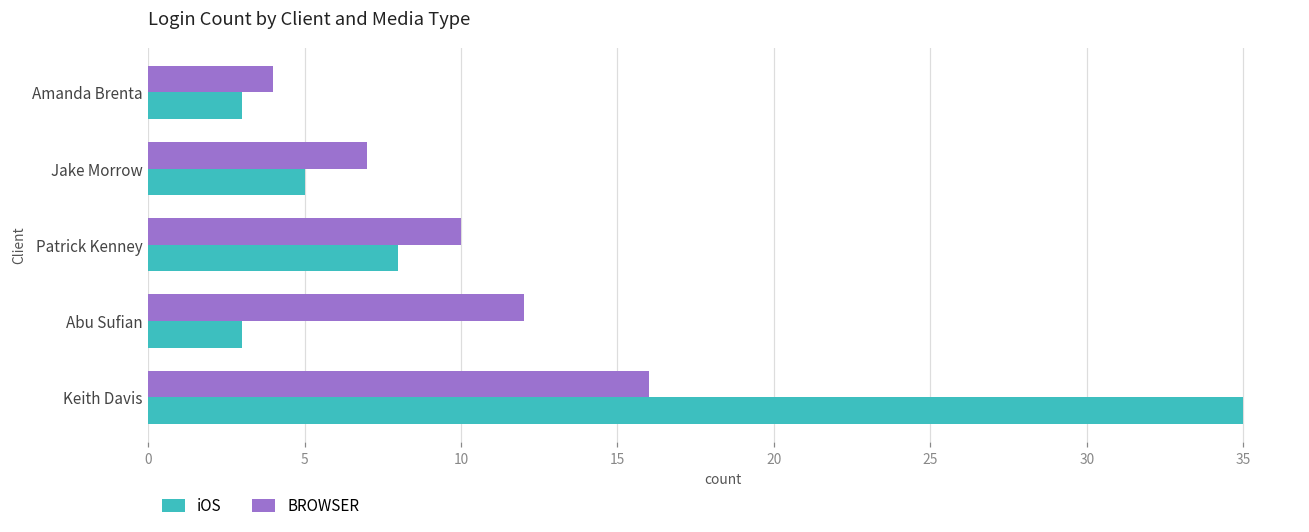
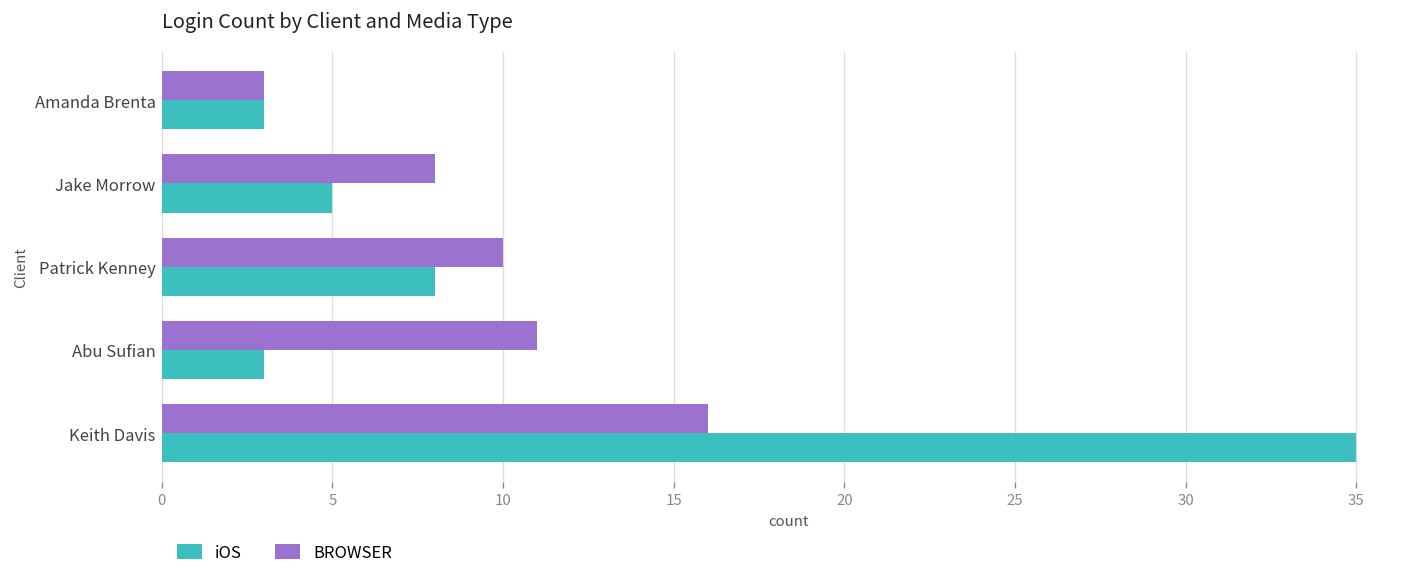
  {
    "iOS": {
      "Amanda Brenta": 3,
      "Jake Morrow": 5,
      "Patrick Kenney": 8,
      "Abu Sufian": 3,
      "Keith Davis": 35
    },
    "BROWSER": {
-     "Amanda Brenta": 4,
-     "Jake Morrow": 7,
+     "Amanda Brenta": 3,
+     "Jake Morrow": 8,
      "Patrick Kenney": 10,
-     "Abu Sufian": 12,
+     "Abu Sufian": 11,
      "Keith Davis": 16
    }
  }
